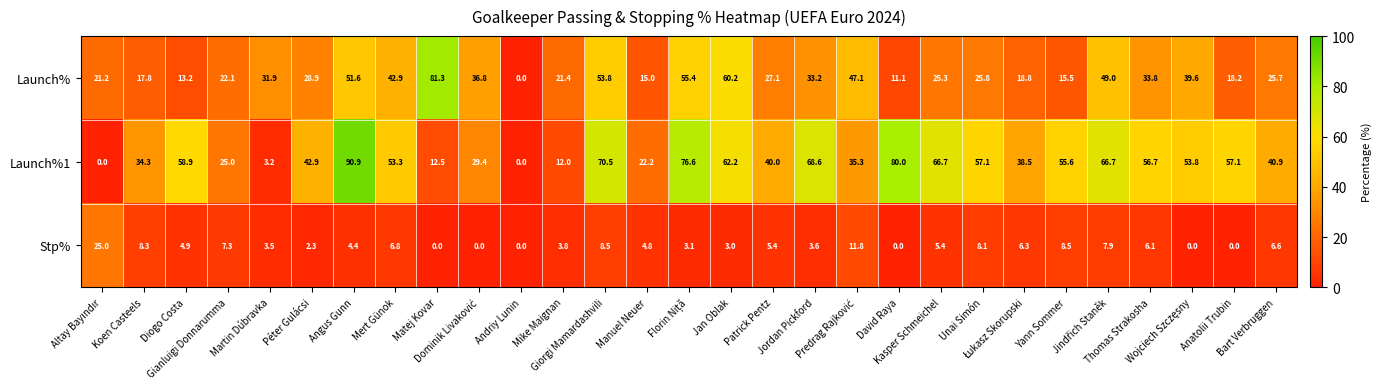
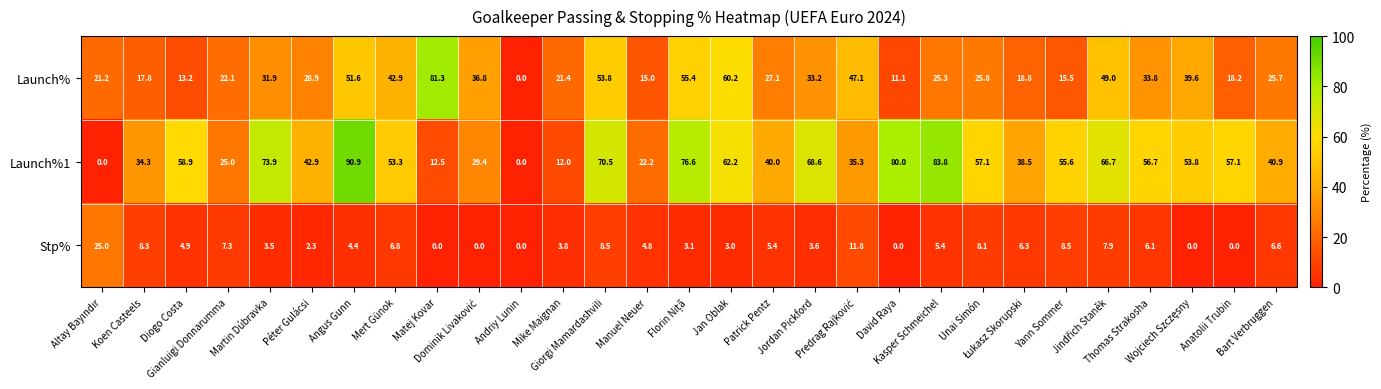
  {
    "Launch%": {
      "Altay Bayındır": 21.2,
      "Koen Casteels": 17.8,
      "Diogo Costa": 13.2,
      "Gianluigi Donnarumma": 22.1,
      "Martin Dúbravka": 31.9,
      "Péter Gulácsi": 28.9,
      "Angus Gunn": 51.6,
      "Mert Günok": 42.9,
      "Matej Kovar": 81.3,
      "Dominik Livaković": 36.8,
      "Andriy Lunin": 0.0,
      "Mike Maignan": 21.4,
      "Giorgi Mamardashvili": 53.8,
      "Manuel Neuer": 15.0,
      "Florin Niță": 55.4,
      "Jan Oblak": 60.2,
      "Patrick Pentz": 27.1,
      "Jordan Pickford": 33.2,
      "Predrag Rajković": 47.1,
      "David Raya": 11.1,
      "Kasper Schmeichel": 25.3,
      "Unai Simón": 25.8,
      "Łukasz Skorupski": 18.8,
      "Yann Sommer": 15.5,
      "Jindřich Staněk": 49.0,
      "Thomas Strakosha": 33.8,
      "Wojciech Szczęsny": 39.6,
      "Anatolii Trubin": 18.2,
      "Bart Verbruggen": 25.7
    },
    "Launch%1": {
      "Altay Bayındır": 0.0,
      "Koen Casteels": 34.3,
      "Diogo Costa": 58.9,
      "Gianluigi Donnarumma": 25.0,
-     "Martin Dúbravka": 3.2,
+     "Martin Dúbravka": 73.9,
      "Péter Gulácsi": 42.9,
      "Angus Gunn": 90.9,
      "Mert Günok": 53.3,
      "Matej Kovar": 12.5,
      "Dominik Livaković": 29.4,
      "Andriy Lunin": 0.0,
      "Mike Maignan": 12.0,
      "Giorgi Mamardashvili": 70.5,
      "Manuel Neuer": 22.2,
      "Florin Niță": 76.6,
      "Jan Oblak": 62.2,
      "Patrick Pentz": 40.0,
      "Jordan Pickford": 68.6,
      "Predrag Rajković": 35.3,
      "David Raya": 80.0,
-     "Kasper Schmeichel": 66.7,
+     "Kasper Schmeichel": 83.8,
      "Unai Simón": 57.1,
      "Łukasz Skorupski": 38.5,
      "Yann Sommer": 55.6,
      "Jindřich Staněk": 66.7,
      "Thomas Strakosha": 56.7,
      "Wojciech Szczęsny": 53.8,
      "Anatolii Trubin": 57.1,
      "Bart Verbruggen": 40.9
    },
    "Stp%": {
      "Altay Bayındır": 25.0,
      "Koen Casteels": 8.3,
      "Diogo Costa": 4.9,
      "Gianluigi Donnarumma": 7.3,
      "Martin Dúbravka": 3.5,
      "Péter Gulácsi": 2.3,
      "Angus Gunn": 4.4,
      "Mert Günok": 6.8,
      "Matej Kovar": 0.0,
      "Dominik Livaković": 0.0,
      "Andriy Lunin": 0.0,
      "Mike Maignan": 3.8,
      "Giorgi Mamardashvili": 8.5,
      "Manuel Neuer": 4.8,
      "Florin Niță": 3.1,
      "Jan Oblak": 3.0,
      "Patrick Pentz": 5.4,
      "Jordan Pickford": 3.6,
      "Predrag Rajković": 11.8,
      "David Raya": 0.0,
      "Kasper Schmeichel": 5.4,
      "Unai Simón": 8.1,
      "Łukasz Skorupski": 6.3,
      "Yann Sommer": 8.5,
      "Jindřich Staněk": 7.9,
      "Thomas Strakosha": 6.1,
      "Wojciech Szczęsny": 0.0,
      "Anatolii Trubin": 0.0,
      "Bart Verbruggen": 6.6
    }
  }
